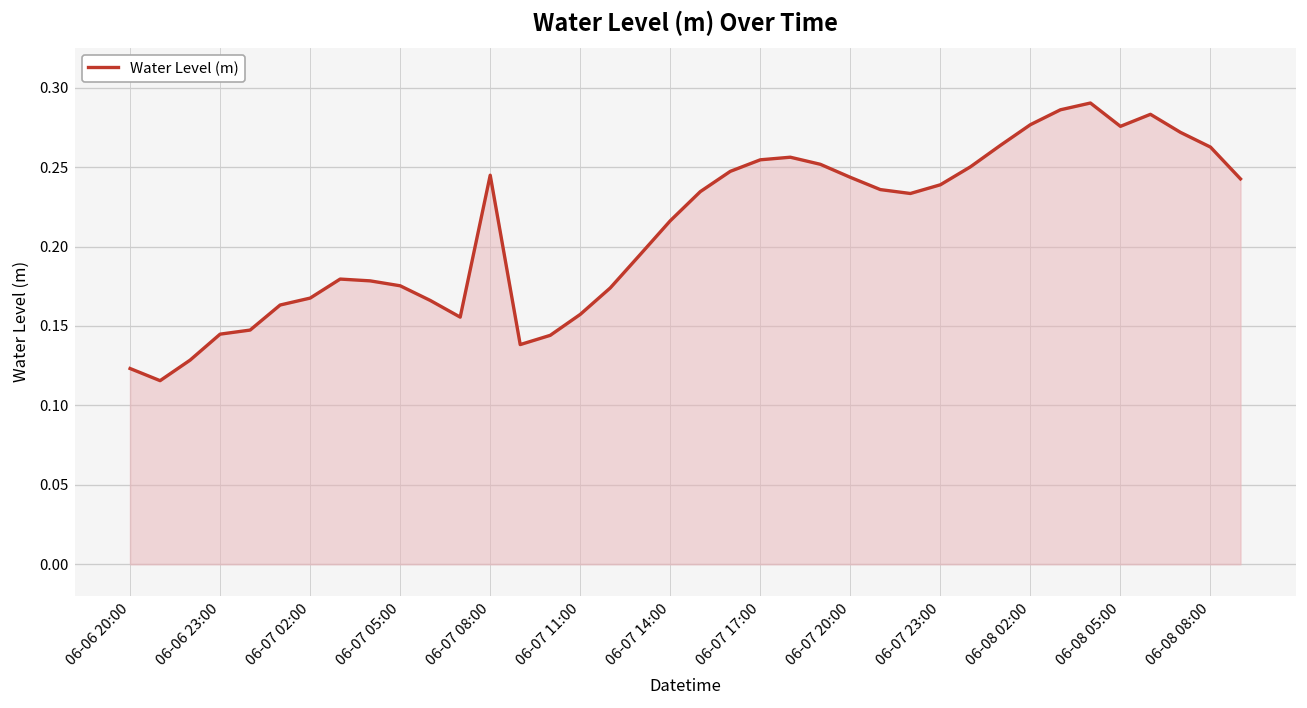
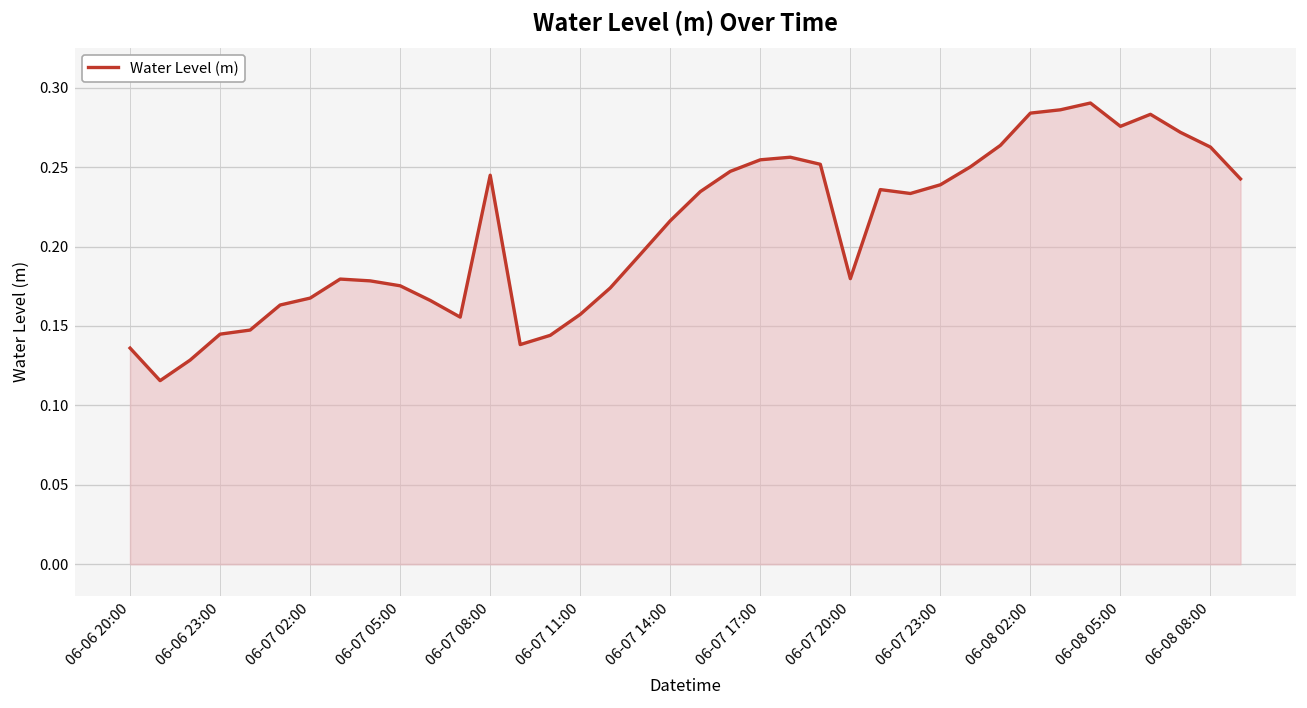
  {
-   "06-06 20:00": 0.123,
+   "06-06 20:00": 0.136,
    "06-06 23:00": 0.145,
    "06-07 02:00": 0.168,
    "06-07 05:00": 0.175,
    "06-07 08:00": 0.245,
    "06-07 11:00": 0.157,
    "06-07 14:00": 0.216,
    "06-07 17:00": 0.255,
-   "06-07 20:00": 0.244,
+   "06-07 20:00": 0.180,
    "06-07 23:00": 0.239,
-   "06-08 02:00": 0.277,
+   "06-08 02:00": 0.284,
    "06-08 05:00": 0.276,
    "06-08 08:00": 0.263
  }
